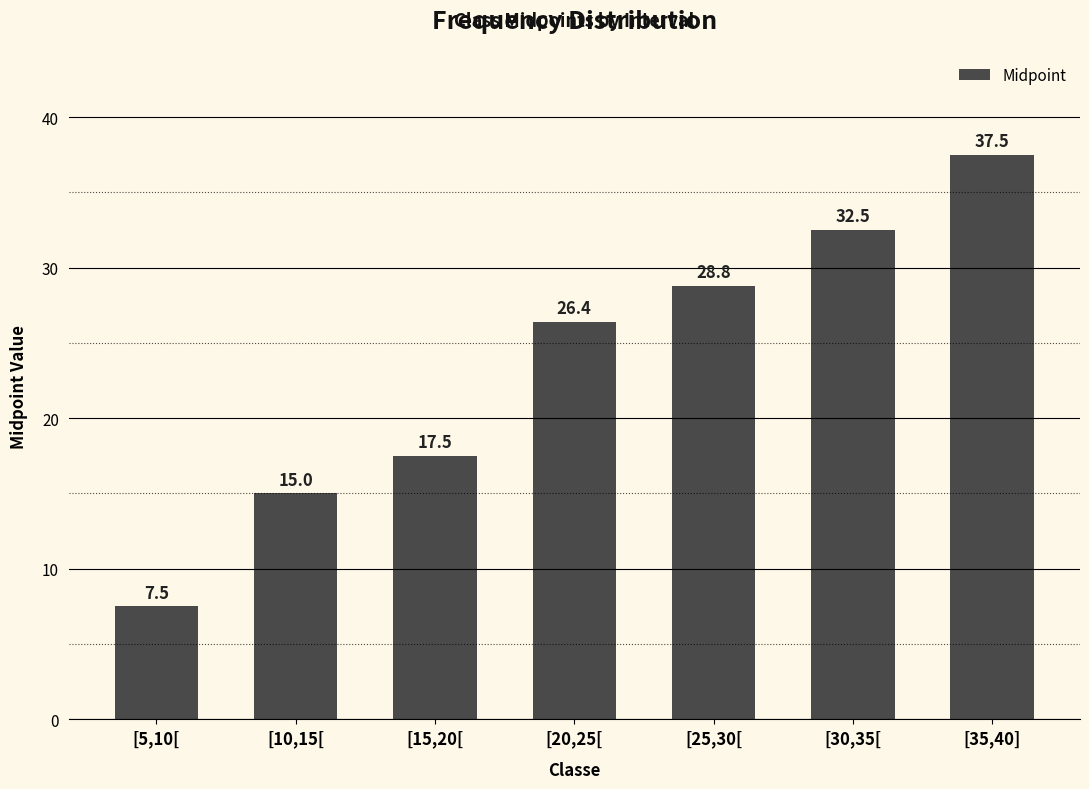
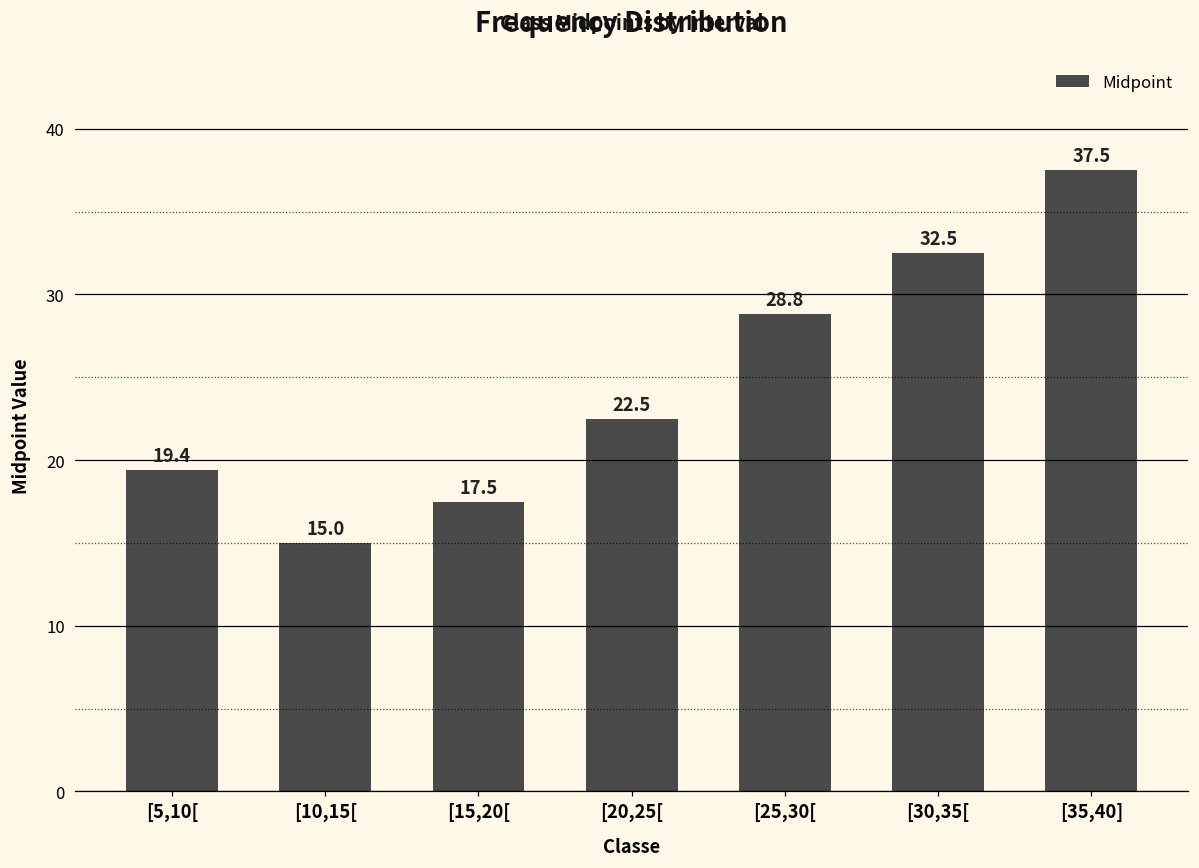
  {
-   "[5,10[": 7.5,
+   "[5,10[": 19.4,
    "[10,15[": 15.0,
    "[15,20[": 17.5,
-   "[20,25[": 26.4,
+   "[20,25[": 22.5,
    "[25,30[": 28.8,
    "[30,35[": 32.5,
    "[35,40]": 37.5
  }
